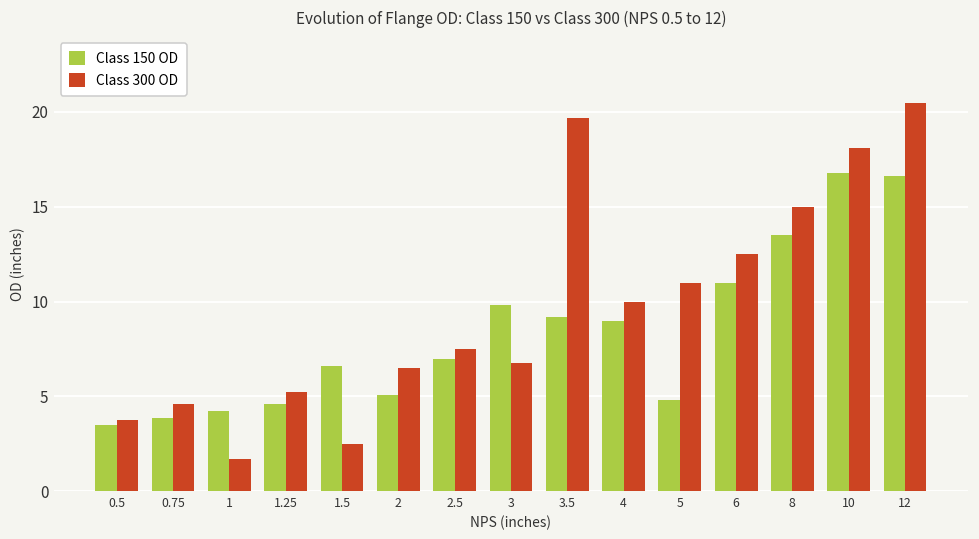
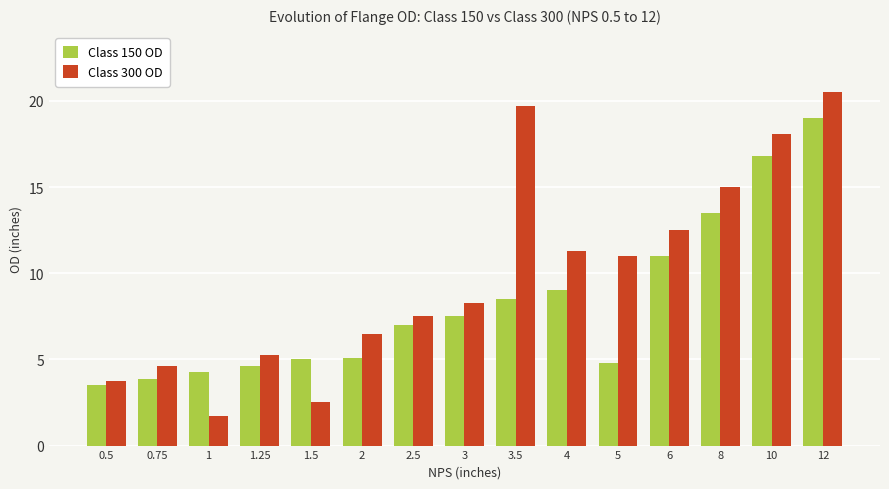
  {
    "Class 150 OD": {
      "0.5": 3.5,
      "0.75": 3.9,
      "1": 4.3,
      "1.25": 4.6,
-     "1.5": 6.6,
+     "1.5": 5.0,
      "2": 5.1,
      "2.5": 7.0,
-     "3": 9.8,
-     "3.5": 9.2,
+     "3": 7.5,
+     "3.5": 8.5,
      "4": 9.0,
      "5": 4.8,
      "6": 11.0,
      "8": 13.5,
      "10": 16.8,
-     "12": 16.6
+     "12": 19.0
    },
    "Class 300 OD": {
      "0.5": 3.8,
      "0.75": 4.6,
      "1": 1.7,
      "1.25": 5.3,
      "1.5": 2.5,
      "2": 6.5,
      "2.5": 7.5,
-     "3": 6.8,
+     "3": 8.3,
      "3.5": 19.7,
-     "4": 10.0,
+     "4": 11.3,
      "5": 11.0,
      "6": 12.5,
      "8": 15.0,
      "10": 18.1,
      "12": 20.5
    }
  }
